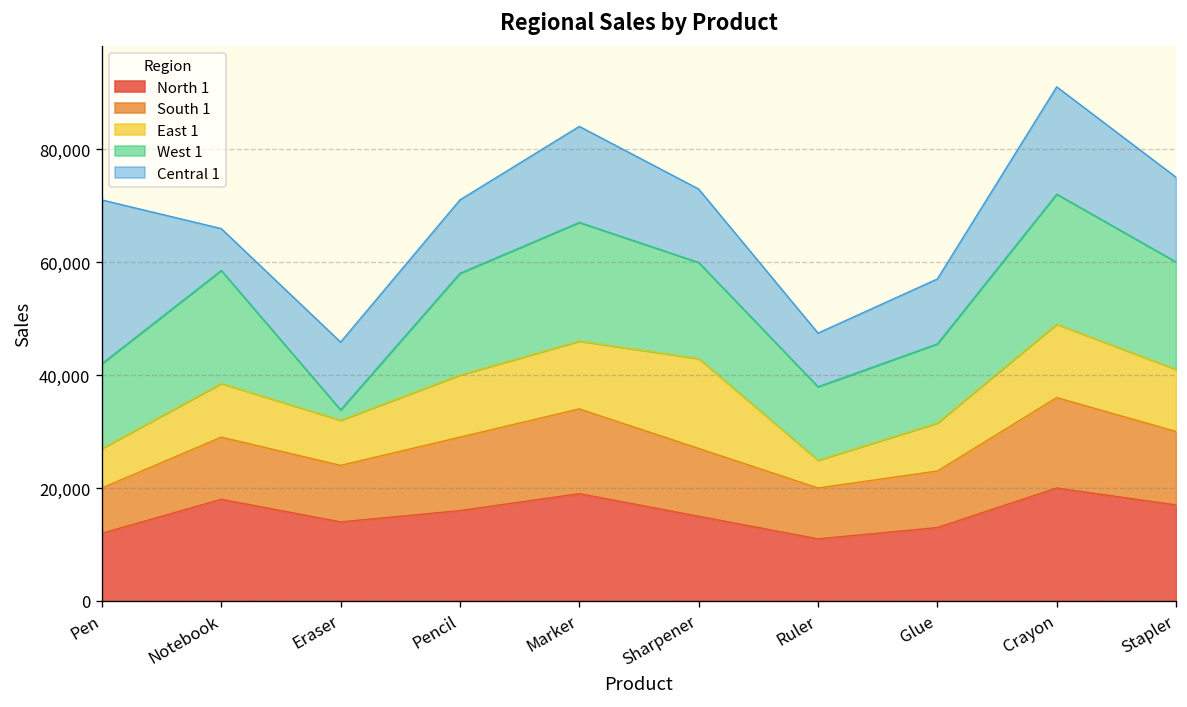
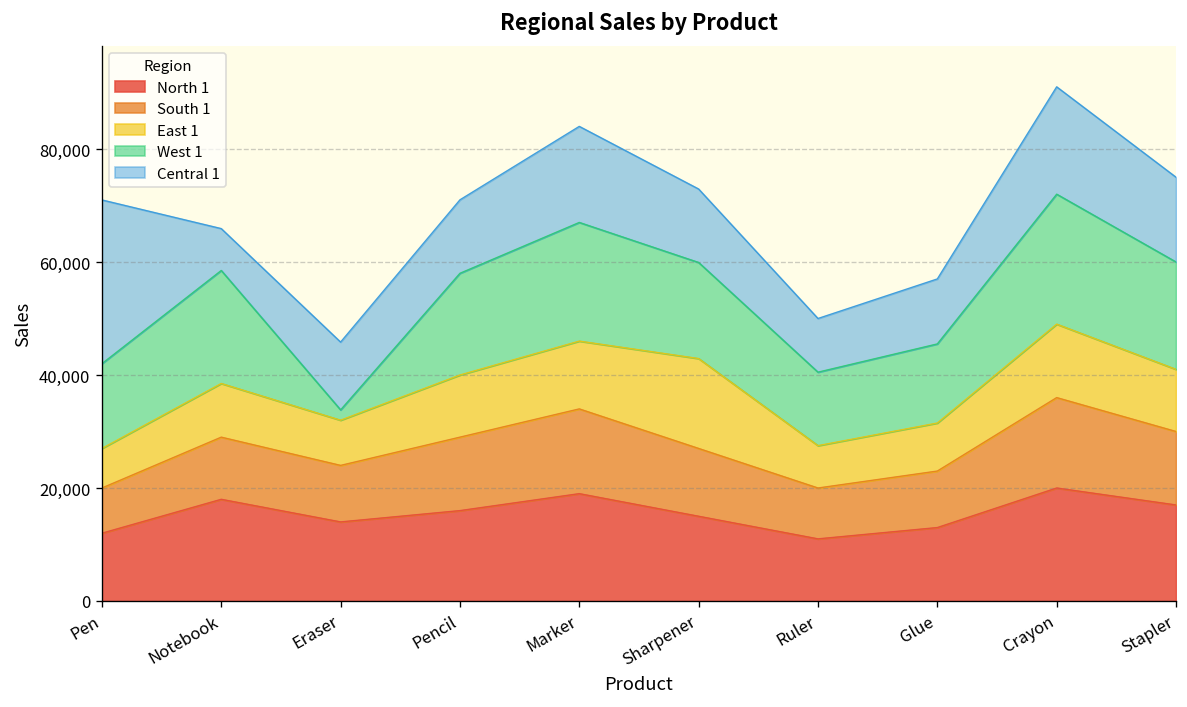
  {
    "East 1": {
      "Pen": "7,000",
      "Notebook": "10,000",
      "Eraser": "8,000",
      "Pencil": "11,000",
      "Marker": "12,000",
      "Sharpener": "16,000",
-     "Ruler": "5,000",
+     "Ruler": "8,000",
      "Glue": "9,000",
      "Crayon": "13,000",
      "Stapler": "11,000"
    },
    "West 1": {
      "Pen": "15,000",
      "Notebook": "20,000",
      "Eraser": "2,000",
      "Pencil": "18,000",
      "Marker": "21,000",
      "Sharpener": "17,000",
      "Ruler": "13,000",
      "Glue": "14,000",
      "Crayon": "23,000",
      "Stapler": "19,000"
    },
    "Central 1": {
      "Pen": "29,000",
      "Notebook": "7,000",
      "Eraser": "12,000",
      "Pencil": "13,000",
      "Marker": "17,000",
      "Sharpener": "13,000",
      "Ruler": "10,000",
      "Glue": "12,000",
      "Crayon": "19,000",
      "Stapler": "15,000"
    }
  }
